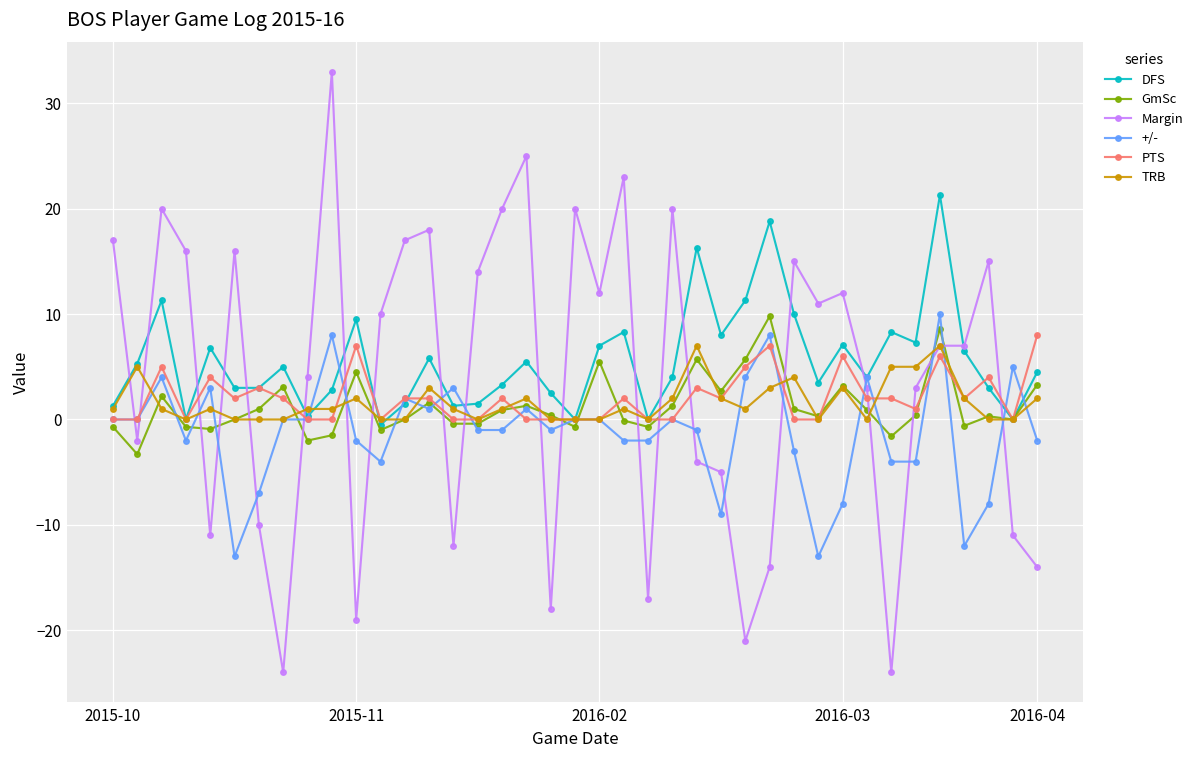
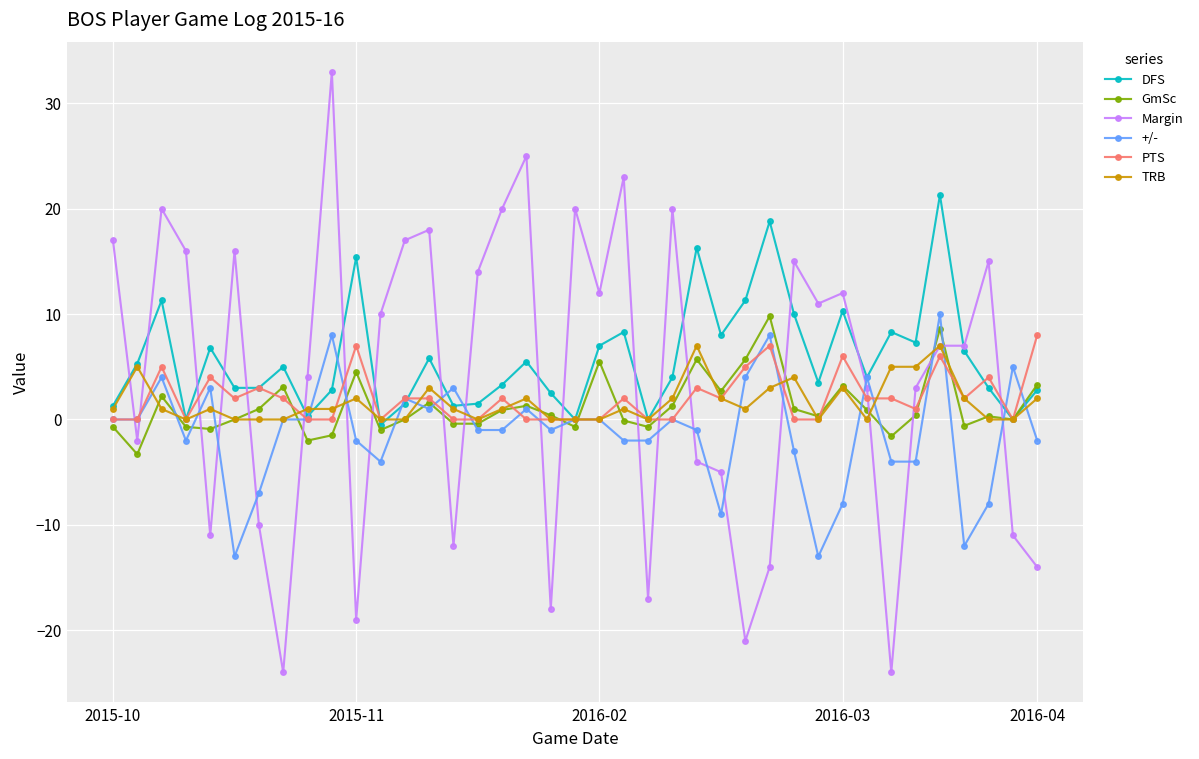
  {
    "DFS": {
      "2015-10": 1,
-     "2015-11": 10,
+     "2015-11": 15,
      "2016-02": 7,
-     "2016-03": 7,
-     "2016-04": 5
+     "2016-03": 10,
+     "2016-04": 3
    },
    "GmSc": {
      "2015-10": -1,
      "2015-11": 5,
      "2016-02": 6,
      "2016-04": 3
    },
    "Margin": {
      "2015-10": 17,
      "2015-11": -19,
      "2016-02": 12,
      "2016-03": 12,
      "2016-04": -14
    },
    "+/-": {
      "2015-11": -2,
      "2016-03": -8,
      "2016-04": -2
    },
    "PTS": {
      "2015-11": 7,
      "2016-03": 6,
      "2016-04": 8
    },
    "TRB": {
      "2015-10": 1,
      "2015-11": 2,
      "2016-04": 2
    }
  }
